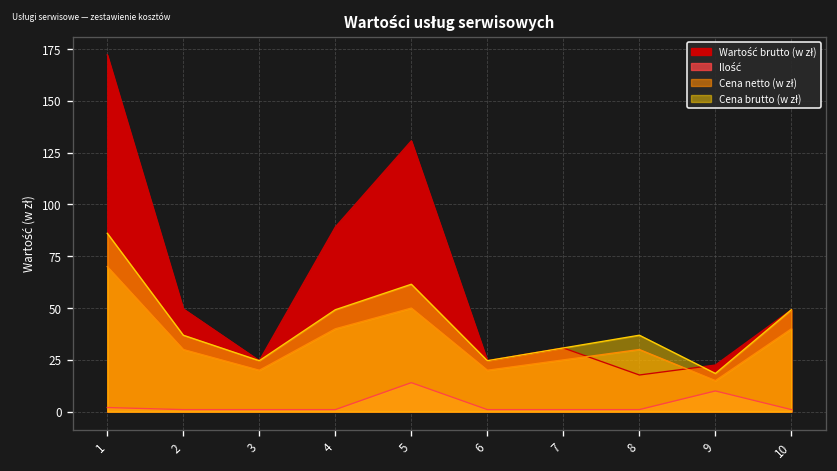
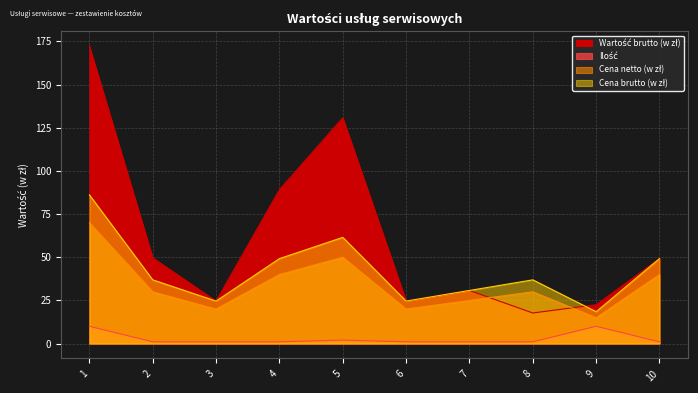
  {
    "Wartość brutto (w zł)": {
      "1": 172,
      "2": 50,
      "4": 89,
      "5": 131,
      "8": 18,
      "9": 23
    },
    "Ilość": {
-     "1": 2,
+     "1": 10,
      "2": 1,
      "3": 1,
      "4": 1,
-     "5": 14,
+     "5": 2,
      "6": 1,
      "7": 1,
      "8": 1,
      "9": 10,
      "10": 1
    }
  }
